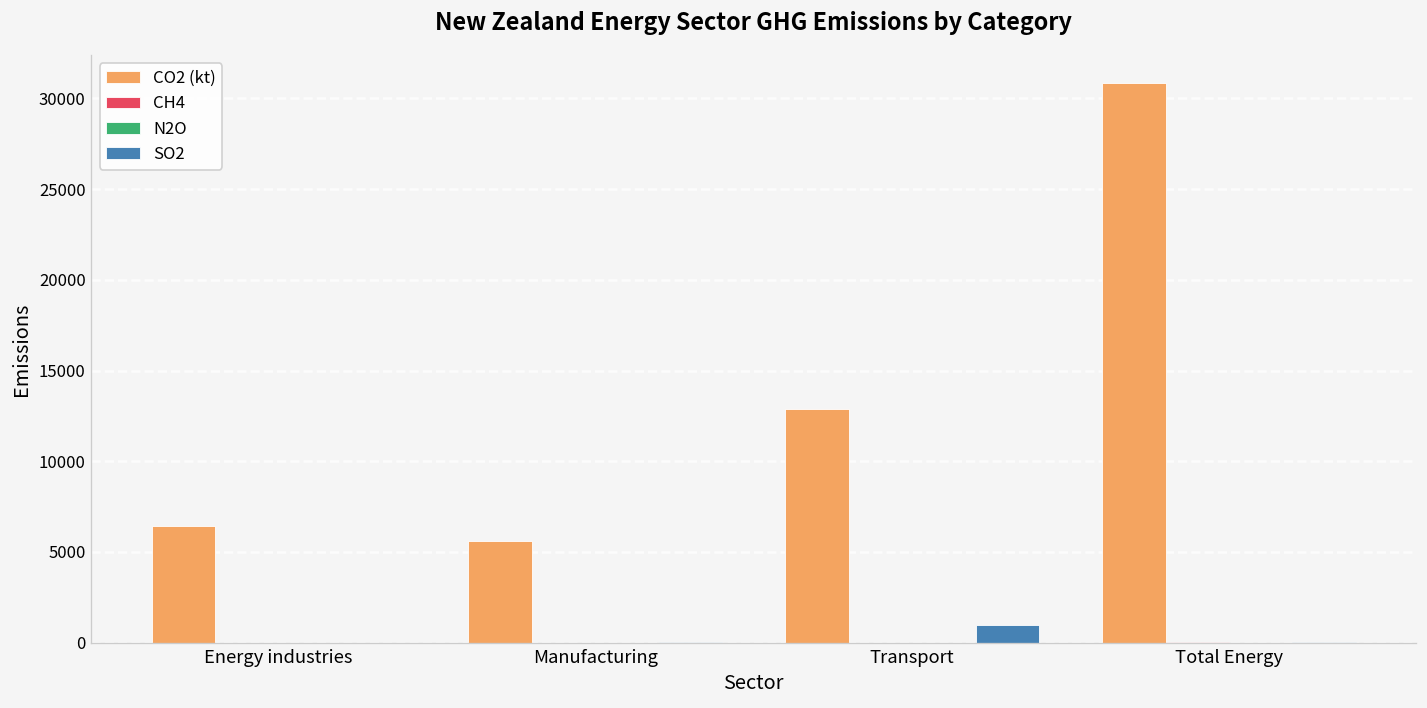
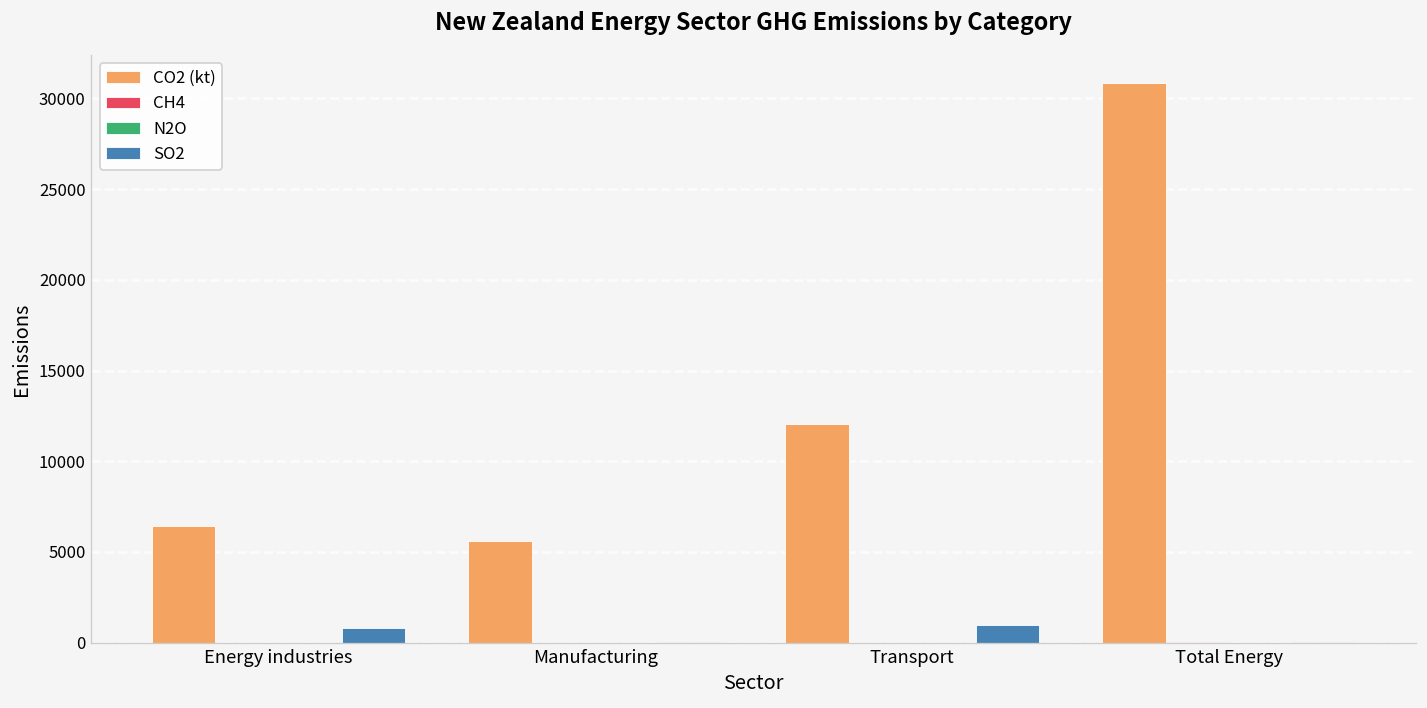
  {
    "CO2 (kt)": {
      "Energy industries": 6400,
      "Manufacturing": 5600,
-     "Transport": 12900,
+     "Transport": 12000,
      "Total Energy": 30900
    },
    "SO2": {
-     "Energy industries": 0,
+     "Energy industries": 800,
      "Transport": 1000
    }
  }
